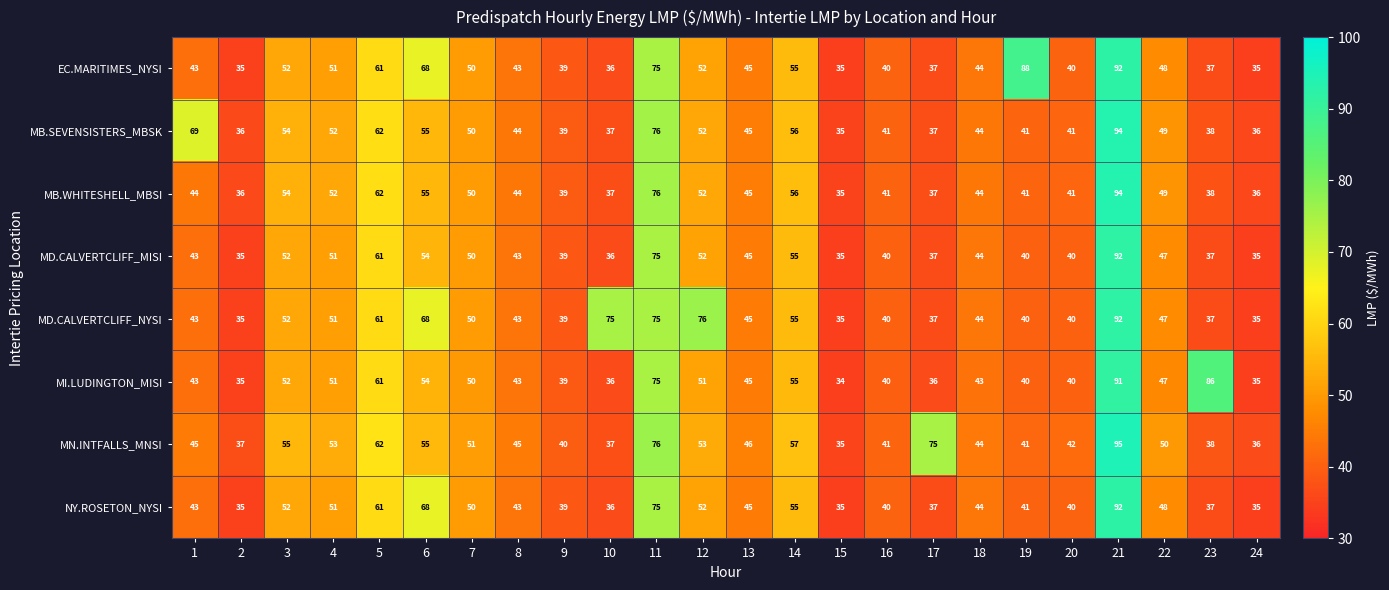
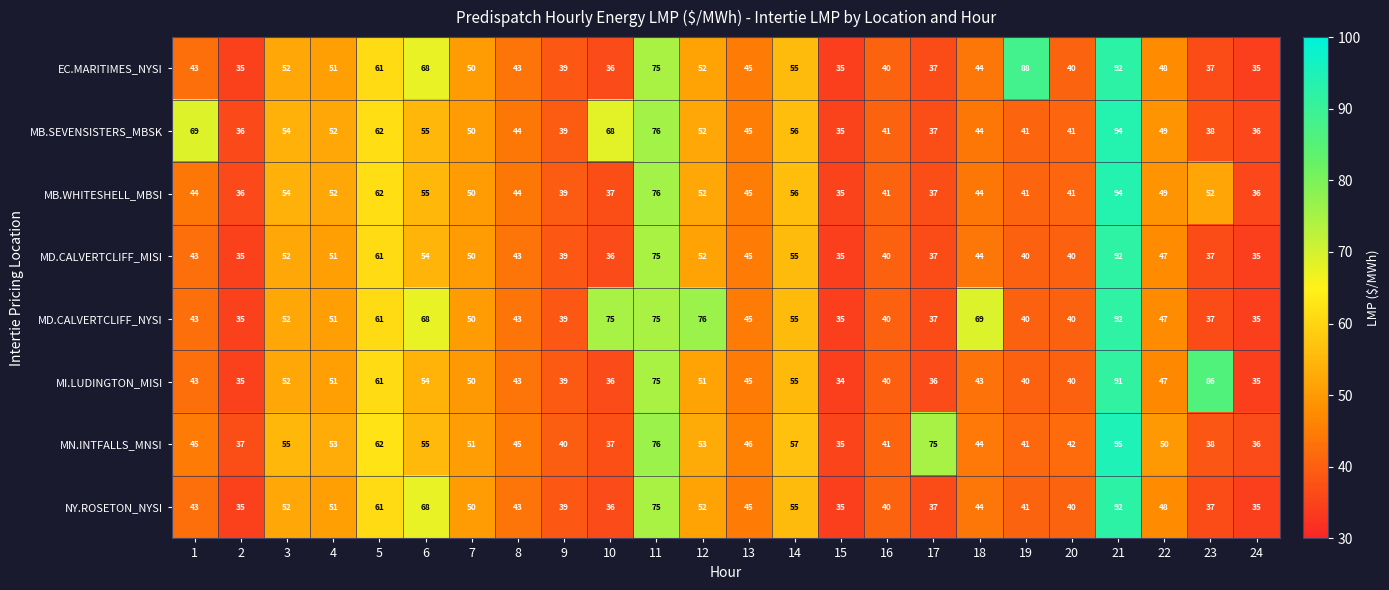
  {
    "EC.MARITIMES_NYSI": {
      "1": 43,
      "2": 35,
      "3": 52,
      "4": 51,
      "5": 61,
      "6": 68,
      "7": 50,
      "8": 43,
      "9": 39,
      "10": 36,
      "11": 75,
      "12": 52,
      "13": 45,
      "14": 55,
      "15": 35,
      "16": 40,
      "17": 37,
      "18": 44,
      "19": 88,
      "20": 40,
      "21": 92,
      "22": 48,
      "23": 37,
      "24": 35
    },
    "MB.SEVENSISTERS_MBSK": {
      "1": 69,
      "2": 36,
      "3": 54,
      "4": 52,
      "5": 62,
      "6": 55,
      "7": 50,
      "8": 44,
      "9": 39,
-     "10": 37,
+     "10": 68,
      "11": 76,
      "12": 52,
      "13": 45,
      "14": 56,
      "15": 35,
      "16": 41,
      "17": 37,
      "18": 44,
      "19": 41,
      "20": 41,
      "21": 94,
      "22": 49,
      "23": 38,
      "24": 36
    },
    "MB.WHITESHELL_MBSI": {
      "1": 44,
      "2": 36,
      "3": 54,
      "4": 52,
      "5": 62,
      "6": 55,
      "7": 50,
      "8": 44,
      "9": 39,
      "10": 37,
      "11": 76,
      "12": 52,
      "13": 45,
      "14": 56,
      "15": 35,
      "16": 41,
      "17": 37,
      "18": 44,
      "19": 41,
      "20": 41,
      "21": 94,
      "22": 49,
-     "23": 38,
+     "23": 52,
      "24": 36
    },
    "MD.CALVERTCLIFF_MISI": {
      "1": 43,
      "2": 35,
      "3": 52,
      "4": 51,
      "5": 61,
      "6": 54,
      "7": 50,
      "8": 43,
      "9": 39,
      "10": 36,
      "11": 75,
      "12": 52,
      "13": 45,
      "14": 55,
      "15": 35,
      "16": 40,
      "17": 37,
      "18": 44,
      "19": 40,
      "20": 40,
      "21": 92,
      "22": 47,
      "23": 37,
      "24": 35
    },
    "MD.CALVERTCLIFF_NYSI": {
      "1": 43,
      "2": 35,
      "3": 52,
      "4": 51,
      "5": 61,
      "6": 68,
      "7": 50,
      "8": 43,
      "9": 39,
      "10": 75,
      "11": 75,
      "12": 76,
      "13": 45,
      "14": 55,
      "15": 35,
      "16": 40,
      "17": 37,
-     "18": 44,
+     "18": 69,
      "19": 40,
      "20": 40,
      "21": 92,
      "22": 47,
      "23": 37,
      "24": 35
    },
    "MI.LUDINGTON_MISI": {
      "1": 43,
      "2": 35,
      "3": 52,
      "4": 51,
      "5": 61,
      "6": 54,
      "7": 50,
      "8": 43,
      "9": 39,
      "10": 36,
      "11": 75,
      "12": 51,
      "13": 45,
      "14": 55,
      "15": 34,
      "16": 40,
      "17": 36,
      "18": 43,
      "19": 40,
      "20": 40,
      "21": 91,
      "22": 47,
      "23": 86,
      "24": 35
    },
    "MN.INTFALLS_MNSI": {
      "1": 45,
      "2": 37,
      "3": 55,
      "4": 53,
      "5": 62,
      "6": 55,
      "7": 51,
      "8": 45,
      "9": 40,
      "10": 37,
      "11": 76,
      "12": 53,
      "13": 46,
      "14": 57,
      "15": 35,
      "16": 41,
      "17": 75,
      "18": 44,
      "19": 41,
      "20": 42,
      "21": 95,
      "22": 50,
      "23": 38,
      "24": 36
    },
    "NY.ROSETON_NYSI": {
      "1": 43,
      "2": 35,
      "3": 52,
      "4": 51,
      "5": 61,
      "6": 68,
      "7": 50,
      "8": 43,
      "9": 39,
      "10": 36,
      "11": 75,
      "12": 52,
      "13": 45,
      "14": 55,
      "15": 35,
      "16": 40,
      "17": 37,
      "18": 44,
      "19": 41,
      "20": 40,
      "21": 92,
      "22": 48,
      "23": 37,
      "24": 35
    }
  }
